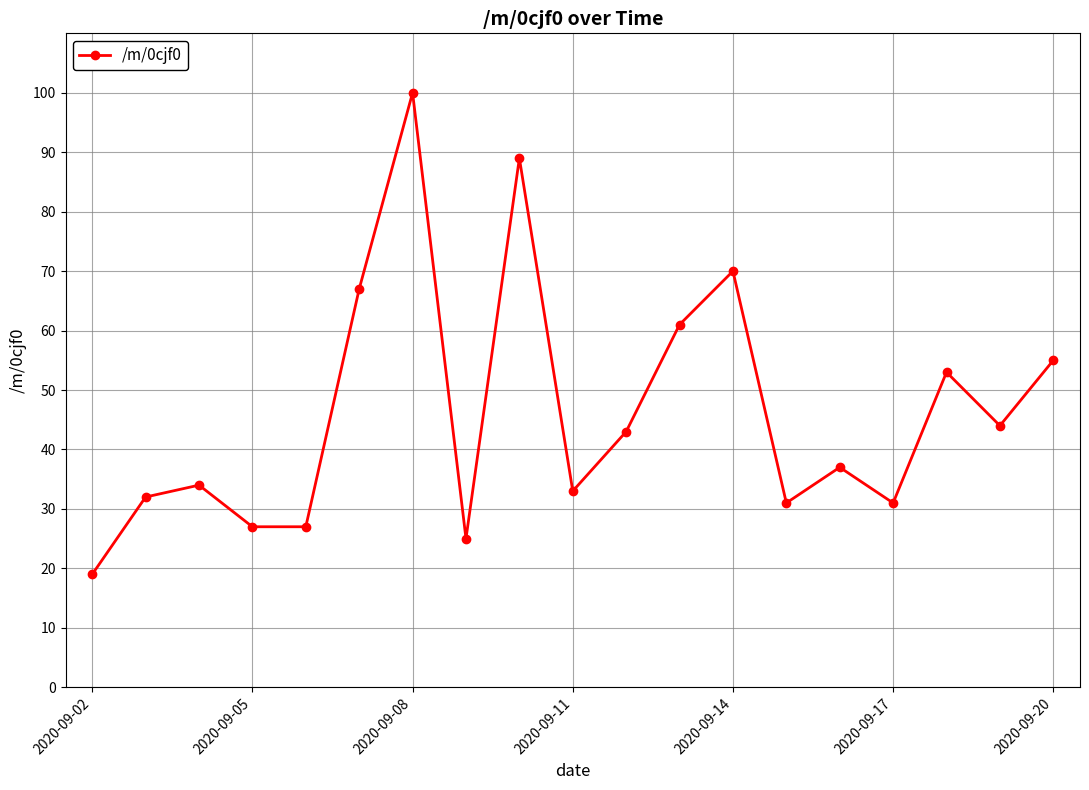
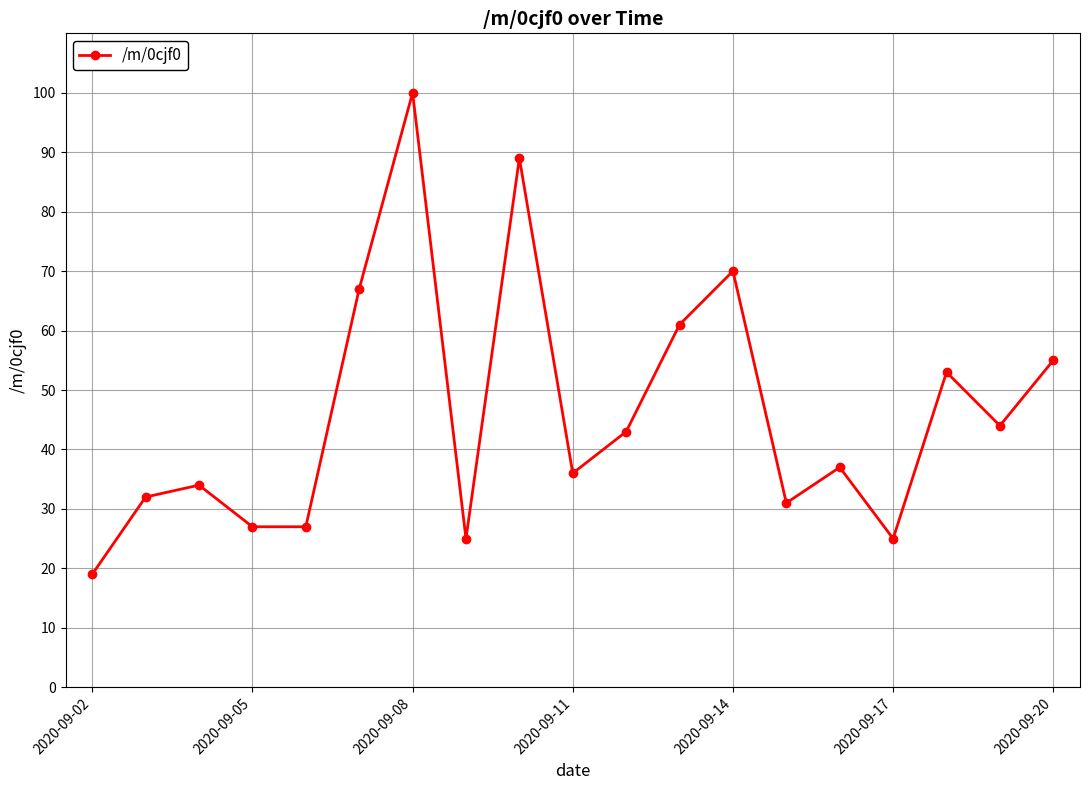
  {
    "2020-09-02": 19,
    "2020-09-05": 27,
    "2020-09-08": 100,
-   "2020-09-11": 33,
+   "2020-09-11": 36,
    "2020-09-14": 70,
-   "2020-09-17": 31,
+   "2020-09-17": 25,
    "2020-09-20": 55
  }
